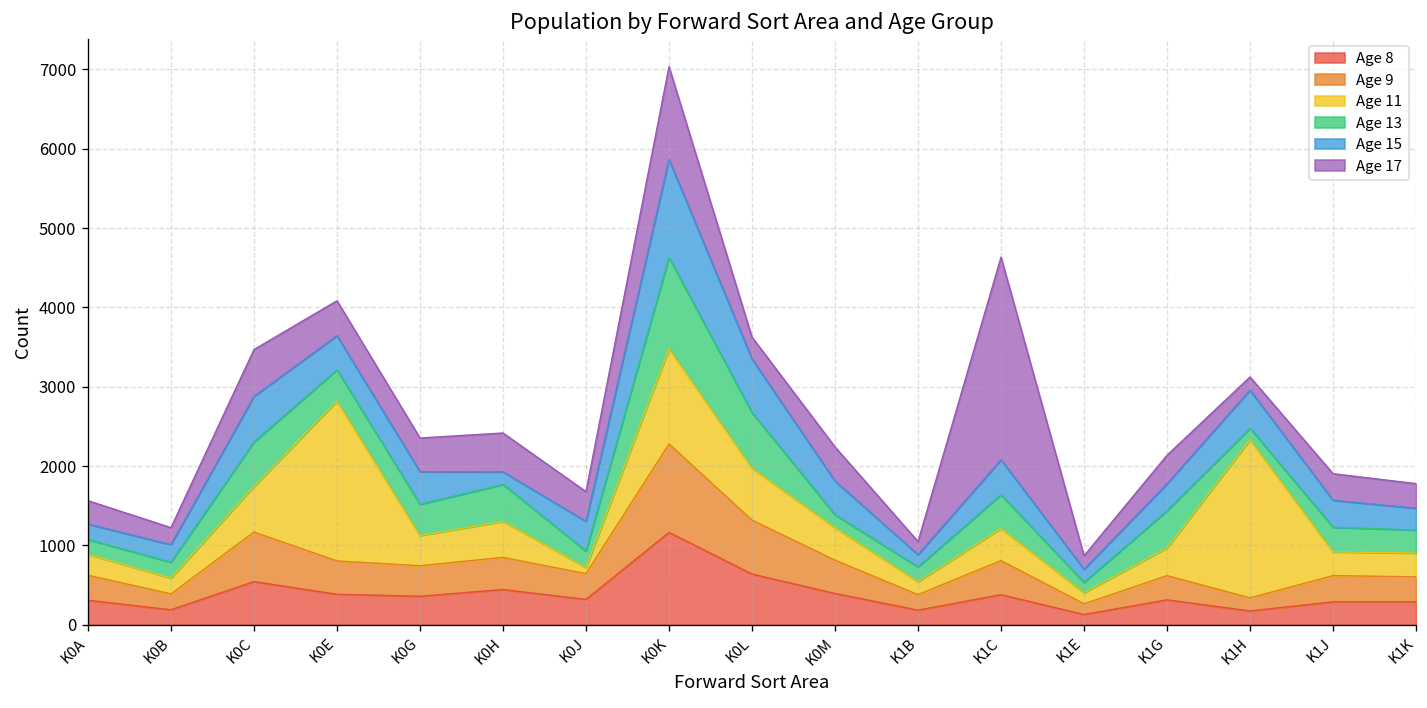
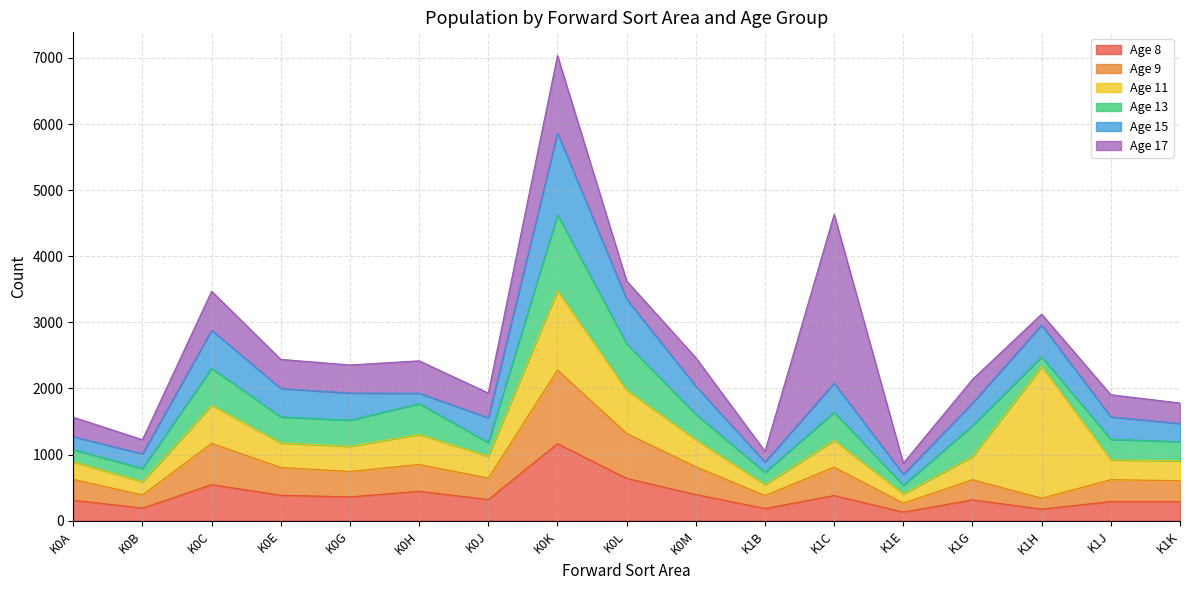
  {
    "Age 11": {
      "K0A": 300,
      "K0B": 200,
      "K0C": 600,
-     "K0E": 2000,
+     "K0E": 400,
      "K0G": 400,
      "K0H": 500,
-     "K0J": 100,
+     "K0J": 300,
      "K0K": 1200,
      "K0L": 700,
      "K0M": 400,
      "K1B": 200,
      "K1C": 400,
      "K1E": 100,
      "K1G": 400,
      "K1H": 2000,
      "K1J": 300,
      "K1K": 300
    },
    "Age 13": {
      "K0A": 200,
      "K0B": 200,
      "K0C": 600,
      "K0E": 400,
      "K0G": 400,
      "K0H": 500,
      "K0J": 200,
      "K0K": 1200,
      "K0L": 700,
-     "K0M": 200,
+     "K0M": 400,
      "K1B": 200,
      "K1C": 400,
      "K1E": 100,
      "K1G": 500,
      "K1H": 100,
      "K1J": 300,
      "K1K": 300
    },
    "Age 15": {
      "K0A": 200,
      "K0B": 200,
      "K0C": 600,
      "K0E": 400,
      "K0G": 400,
      "K0H": 200,
      "K0J": 400,
      "K0K": 1200,
      "K0L": 700,
      "K0M": 400,
      "K1B": 200,
      "K1C": 400,
      "K1E": 200,
      "K1G": 300,
      "K1H": 500,
      "K1J": 300,
      "K1K": 300
    },
    "Age 17": {
      "K0A": 300,
      "K0B": 200,
      "K0C": 600,
      "K0E": 400,
      "K0G": 400,
      "K0H": 500,
      "K0J": 400,
      "K0K": 1200,
      "K0L": 300,
      "K0M": 400,
      "K1B": 200,
      "K1C": 2600,
      "K1E": 200,
      "K1G": 400,
      "K1H": 200,
      "K1J": 300,
      "K1K": 300
    }
  }
